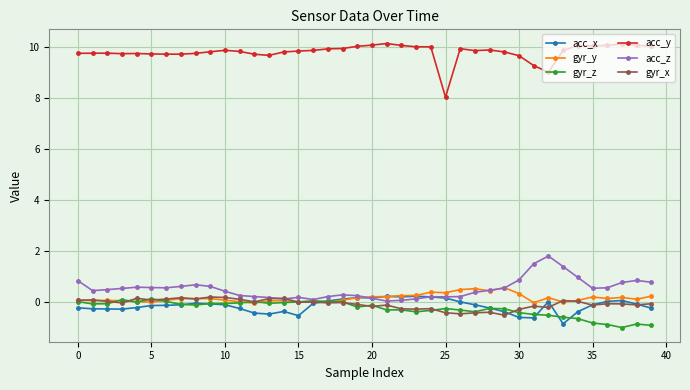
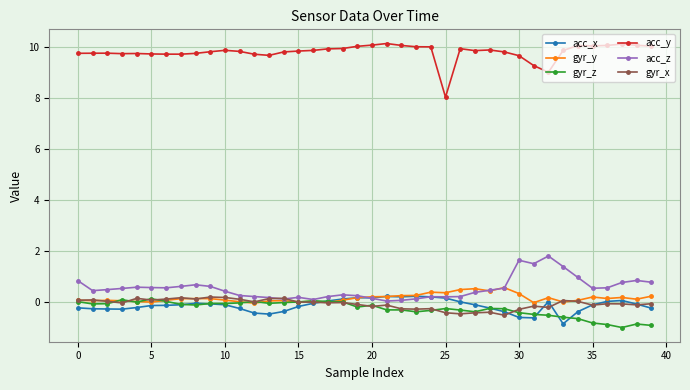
  {
    "acc_x": {
      "0": -0.2,
      "5": -0.2,
-     "15": -0.6,
+     "15": -0.2,
      "30": -0.6
    },
    "gyr_y": {
      "10": 0.1,
      "25": 0.3,
      "30": 0.3,
      "35": 0.2
    },
    "gyr_z": {
      "25": -0.3,
      "30": -0.4,
      "35": -0.8
    },
    "acc_y": {
      "0": 9.8,
      "5": 9.7,
      "10": 9.9,
      "15": 9.9,
      "20": 10.1,
      "25": 8.0,
      "30": 9.7
    },
    "acc_z": {
      "0": 0.8,
      "5": 0.5,
      "10": 0.4,
      "15": 0.2,
-     "30": 0.9,
+     "30": 1.6,
      "35": 0.5
    },
    "gyr_x": {
      "10": 0.2,
      "25": -0.4,
      "30": -0.3
    }
  }
